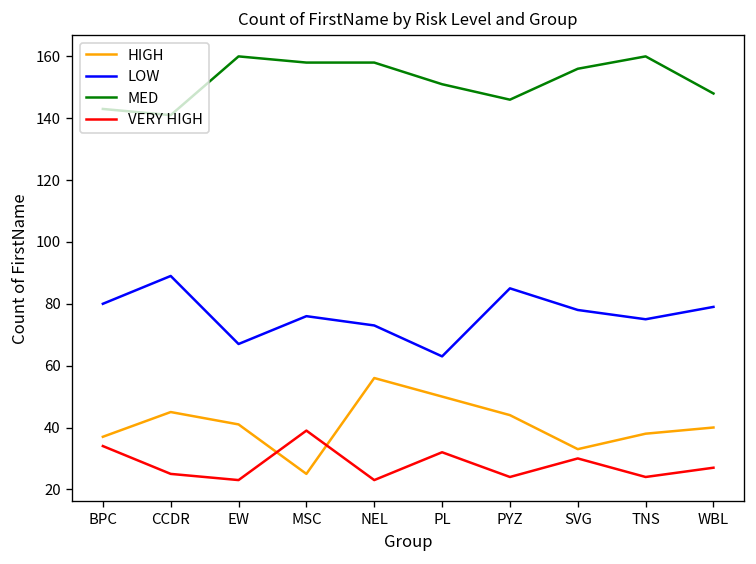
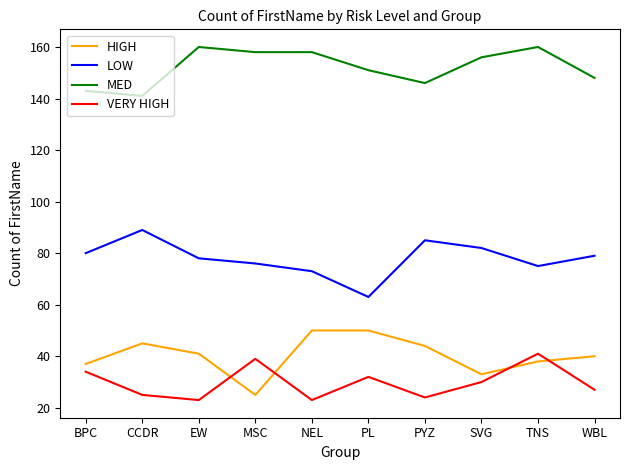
  {
    "HIGH": {
      "BPC": 37,
      "CCDR": 45,
      "EW": 41,
      "MSC": 25,
-     "NEL": 56,
+     "NEL": 50,
      "PL": 50,
      "PYZ": 44,
      "SVG": 33,
      "TNS": 38,
      "WBL": 40
    },
    "LOW": {
      "BPC": 80,
      "CCDR": 89,
-     "EW": 67,
+     "EW": 78,
      "MSC": 76,
      "NEL": 73,
      "PL": 63,
      "PYZ": 85,
-     "SVG": 78,
+     "SVG": 82,
      "TNS": 75,
      "WBL": 79
    },
    "MED": {
      "EW": 160,
      "MSC": 158,
      "NEL": 158,
      "PL": 151,
      "PYZ": 146,
      "SVG": 156,
      "TNS": 160,
      "WBL": 148
    },
    "VERY HIGH": {
      "BPC": 34,
      "CCDR": 25,
      "EW": 23,
      "MSC": 39,
      "NEL": 23,
      "PL": 32,
      "PYZ": 24,
      "SVG": 30,
-     "TNS": 24,
+     "TNS": 41,
      "WBL": 27
    }
  }
